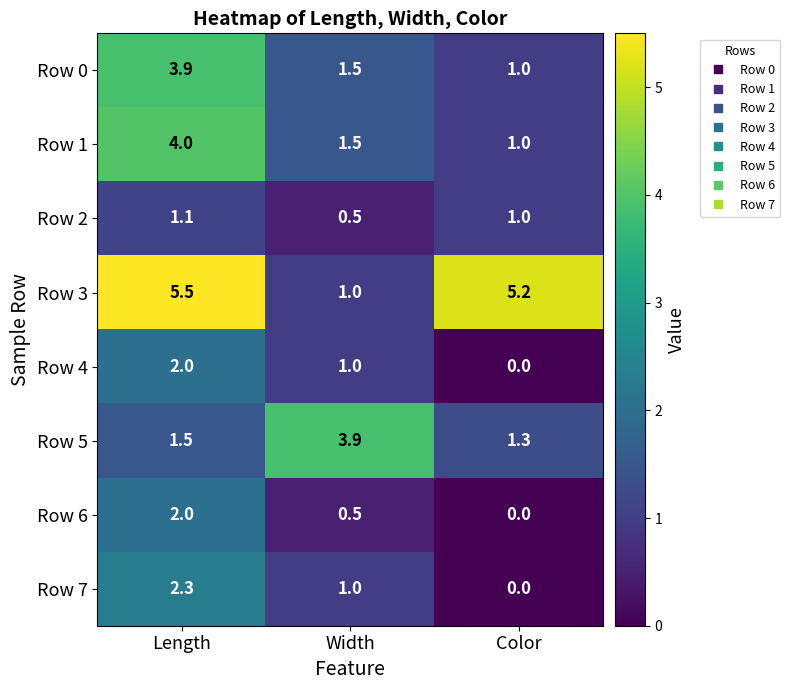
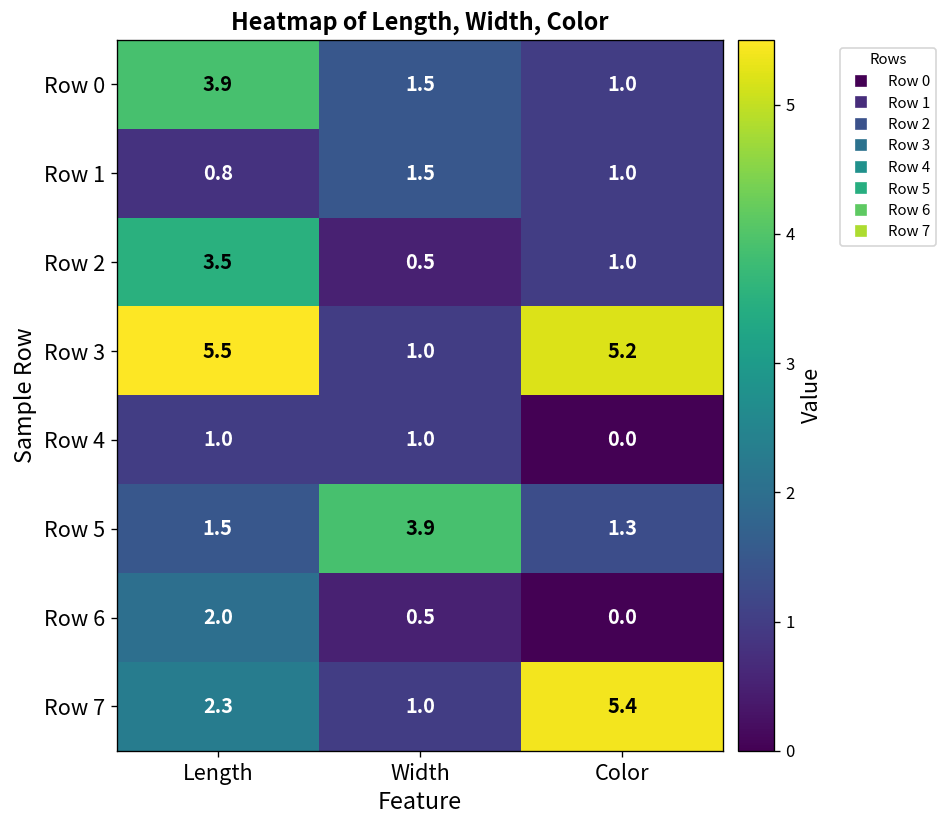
  {
    "Row 0": {
      "Length": 3.9,
      "Width": 1.5,
      "Color": 1.0
    },
    "Row 1": {
-     "Length": 4.0,
+     "Length": 0.8,
      "Width": 1.5,
      "Color": 1.0
    },
    "Row 2": {
-     "Length": 1.1,
+     "Length": 3.5,
      "Width": 0.5,
      "Color": 1.0
    },
    "Row 3": {
      "Length": 5.5,
      "Width": 1.0,
      "Color": 5.2
    },
    "Row 4": {
-     "Length": 2.0,
+     "Length": 1.0,
      "Width": 1.0,
      "Color": 0.0
    },
    "Row 5": {
      "Length": 1.5,
      "Width": 3.9,
      "Color": 1.3
    },
    "Row 6": {
      "Length": 2.0,
      "Width": 0.5,
      "Color": 0.0
    },
    "Row 7": {
      "Length": 2.3,
      "Width": 1.0,
-     "Color": 0.0
+     "Color": 5.4
    }
  }
